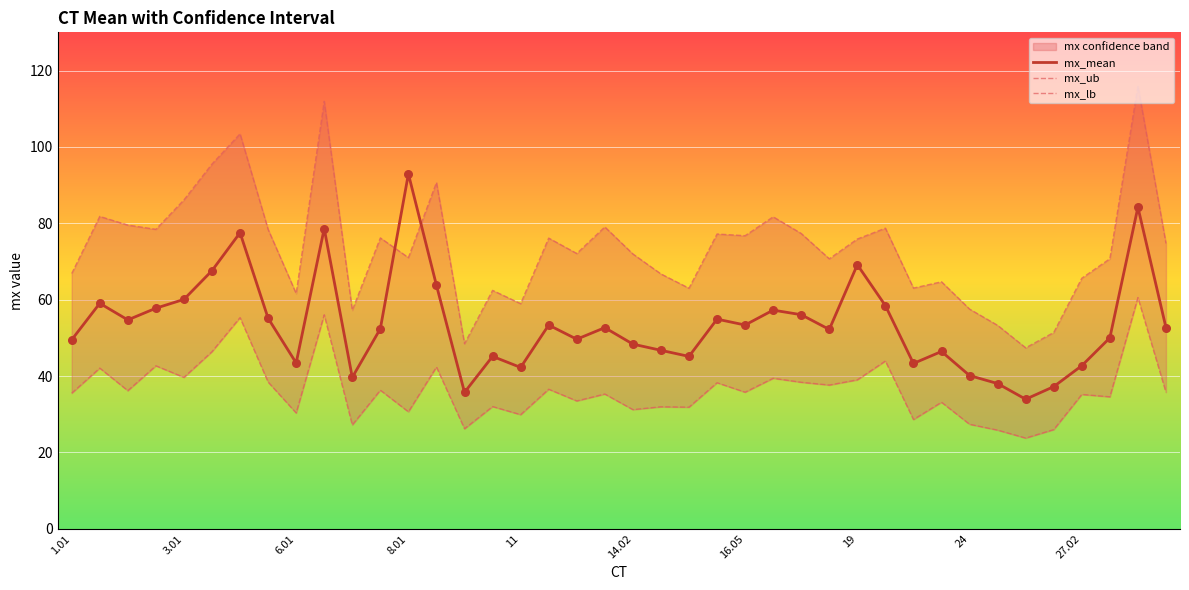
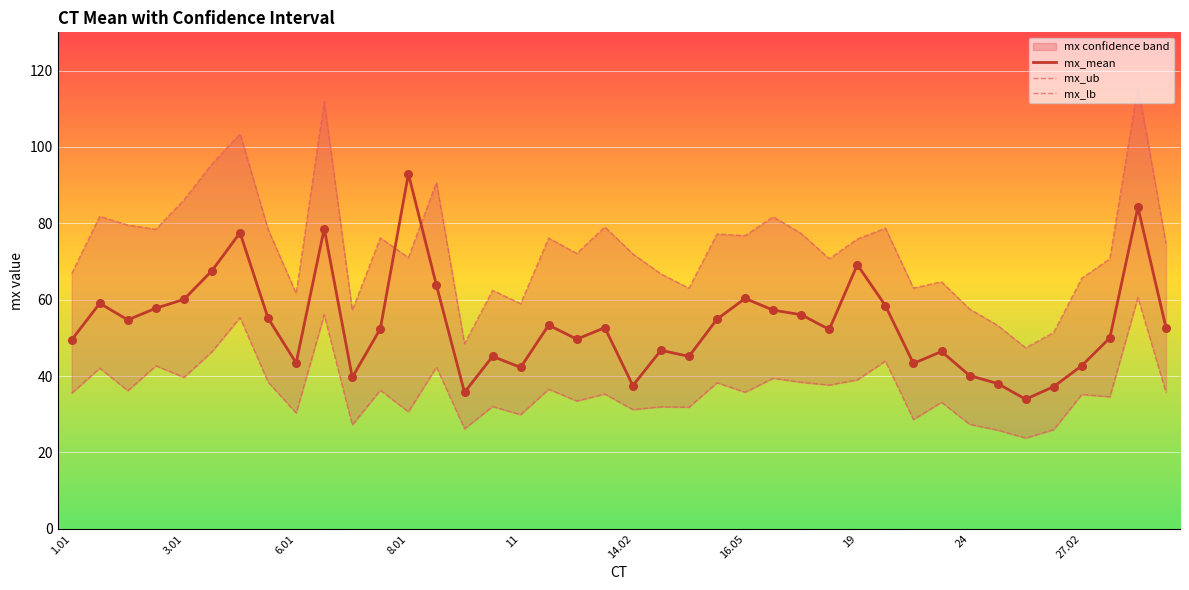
  {
    "mx_mean": {
      "1.01": 49,
      "3.01": 60,
      "6.01": 43,
      "8.01": 93,
      "11": 42,
-     "14.02": 48,
-     "16.05": 53,
+     "14.02": 38,
+     "16.05": 60,
      "19": 69,
      "24": 40,
      "27.02": 43
    }
  }
